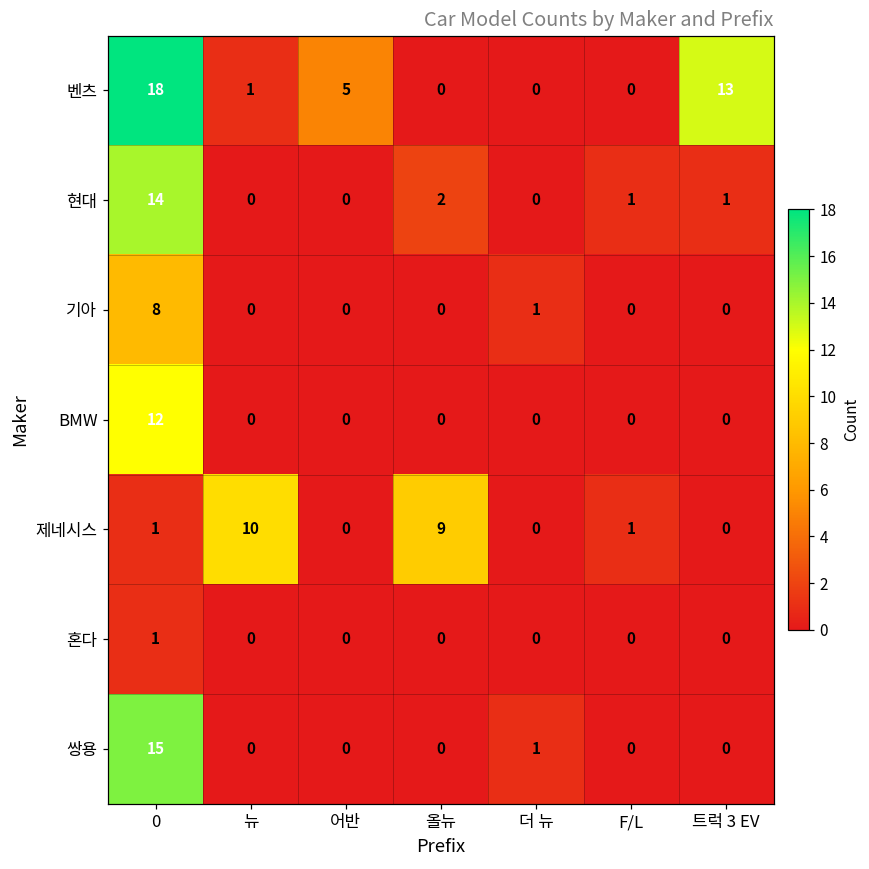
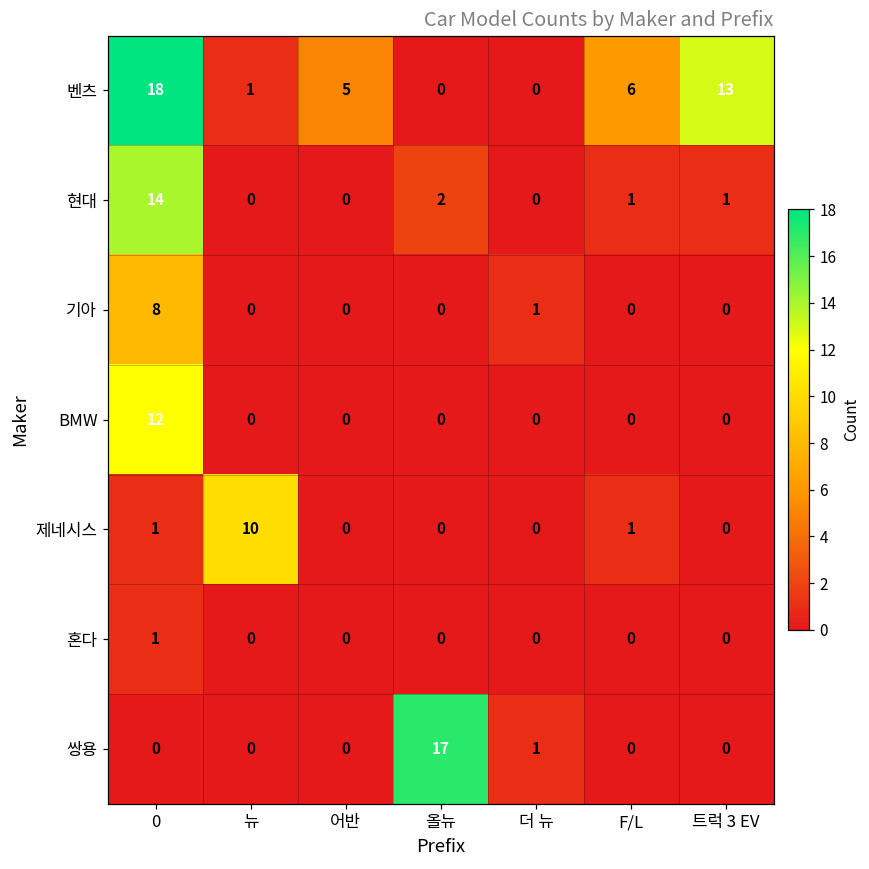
  {
    "벤츠": {
      "0": 18,
      "뉴": 1,
      "어반": 5,
      "올뉴": 0,
      "더 뉴": 0,
-     "F/L": 0,
+     "F/L": 6,
      "트럭 3 EV": 13
    },
    "현대": {
      "0": 14,
      "뉴": 0,
      "어반": 0,
      "올뉴": 2,
      "더 뉴": 0,
      "F/L": 1,
      "트럭 3 EV": 1
    },
    "기아": {
      "0": 8,
      "뉴": 0,
      "어반": 0,
      "올뉴": 0,
      "더 뉴": 1,
      "F/L": 0,
      "트럭 3 EV": 0
    },
    "BMW": {
      "0": 12,
      "뉴": 0,
      "어반": 0,
      "올뉴": 0,
      "더 뉴": 0,
      "F/L": 0,
      "트럭 3 EV": 0
    },
    "제네시스": {
      "0": 1,
      "뉴": 10,
      "어반": 0,
-     "올뉴": 9,
+     "올뉴": 0,
      "더 뉴": 0,
      "F/L": 1,
      "트럭 3 EV": 0
    },
    "혼다": {
      "0": 1,
      "뉴": 0,
      "어반": 0,
      "올뉴": 0,
      "더 뉴": 0,
      "F/L": 0,
      "트럭 3 EV": 0
    },
    "쌍용": {
-     "0": 15,
+     "0": 0,
      "뉴": 0,
      "어반": 0,
-     "올뉴": 0,
+     "올뉴": 17,
      "더 뉴": 1,
      "F/L": 0,
      "트럭 3 EV": 0
    }
  }
